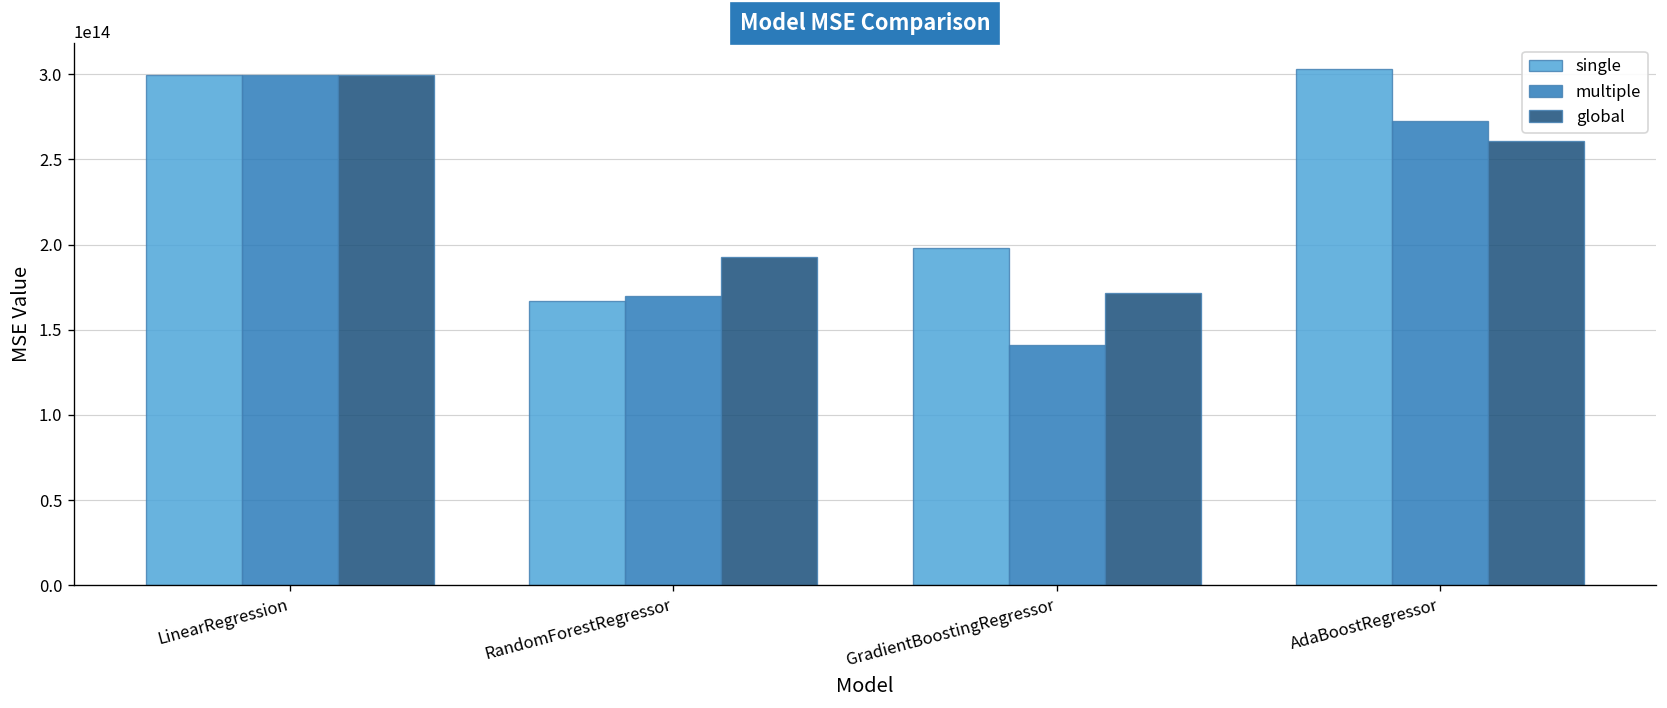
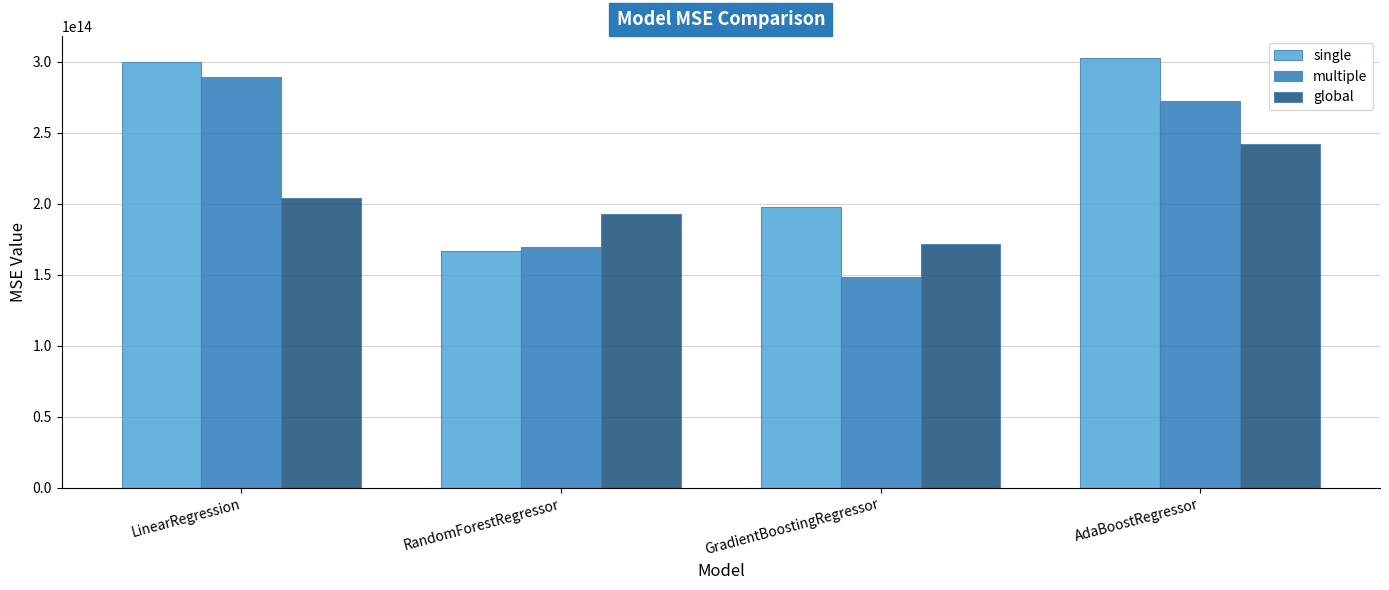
  {
    "single": {
      "LinearRegression": 300000000000000,
      "RandomForestRegressor": 167000000000000,
      "GradientBoostingRegressor": 198000000000000,
      "AdaBoostRegressor": 303000000000000
    },
    "multiple": {
-     "LinearRegression": 300000000000000,
+     "LinearRegression": 290000000000000,
      "RandomForestRegressor": 170000000000000,
-     "GradientBoostingRegressor": 141000000000000,
+     "GradientBoostingRegressor": 148000000000000,
      "AdaBoostRegressor": 272000000000000
    },
    "global": {
-     "LinearRegression": 300000000000000,
+     "LinearRegression": 204000000000000,
      "RandomForestRegressor": 193000000000000,
      "GradientBoostingRegressor": 171000000000000,
-     "AdaBoostRegressor": 261000000000000
+     "AdaBoostRegressor": 242000000000000
    }
  }
